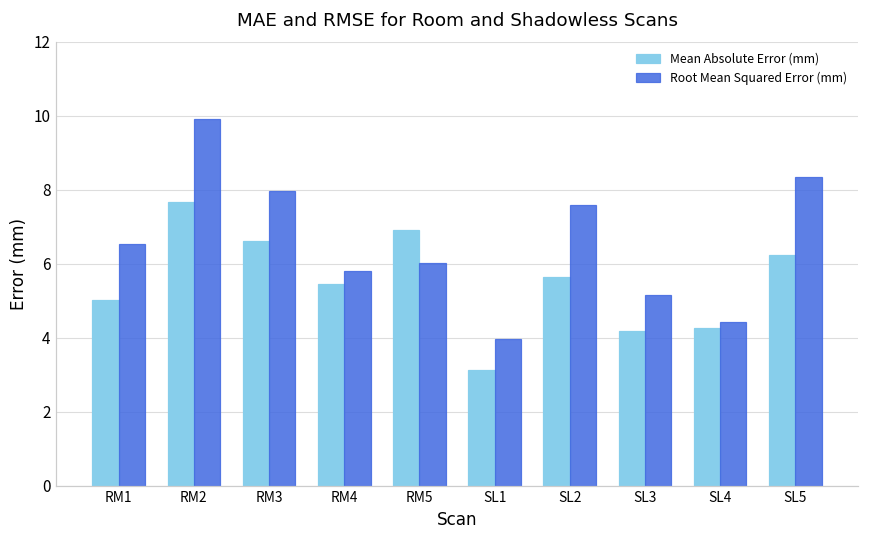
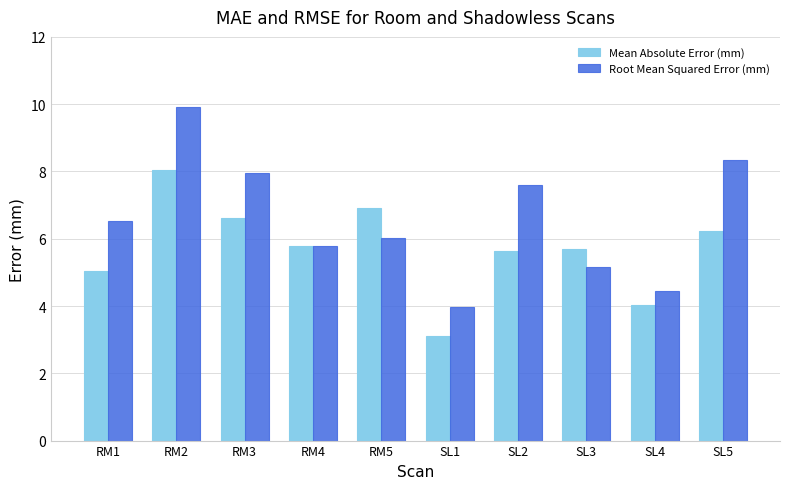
  {
    "Mean Absolute Error (mm)": {
      "RM1": 5.0,
-     "RM2": 7.7,
+     "RM2": 8.0,
      "RM3": 6.6,
-     "RM4": 5.5,
+     "RM4": 5.8,
      "RM5": 6.9,
      "SL1": 3.1,
      "SL2": 5.6,
-     "SL3": 4.2,
-     "SL4": 4.3,
+     "SL3": 5.7,
+     "SL4": 4.0,
      "SL5": 6.2
    },
    "Root Mean Squared Error (mm)": {
      "RM1": 6.5,
      "RM2": 9.9,
      "RM3": 8.0,
      "RM4": 5.8,
      "RM5": 6.0,
      "SL1": 4.0,
      "SL2": 7.6,
      "SL3": 5.2,
      "SL4": 4.4,
      "SL5": 8.3
    }
  }
